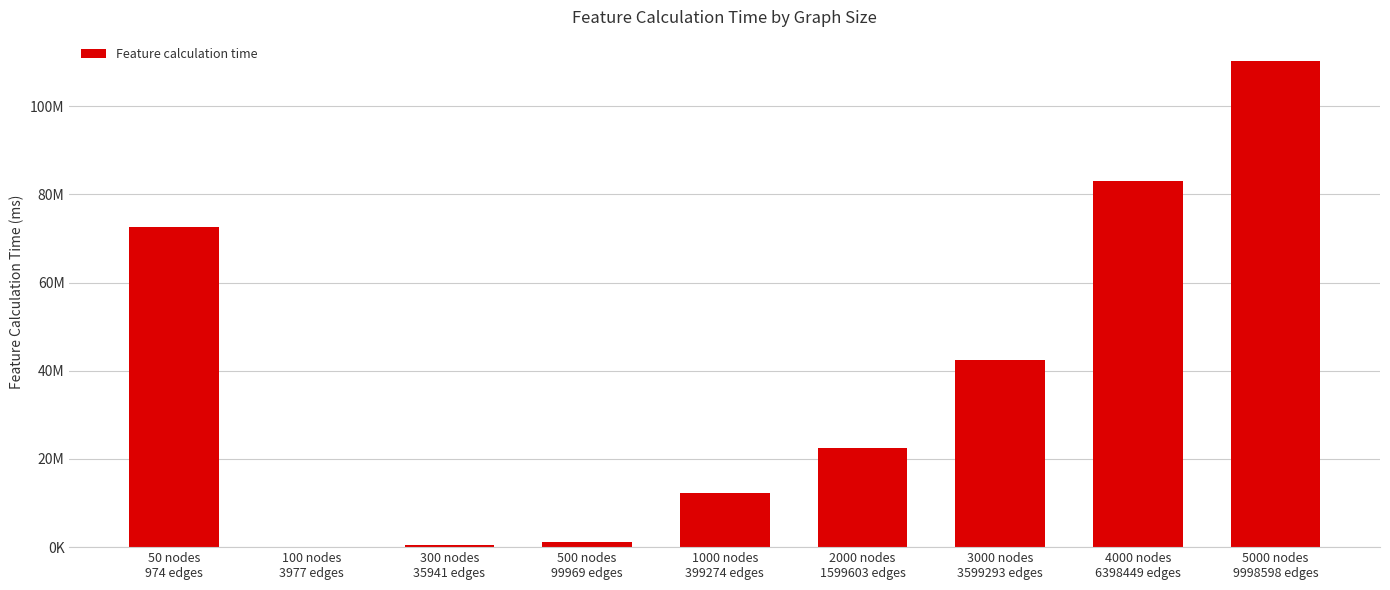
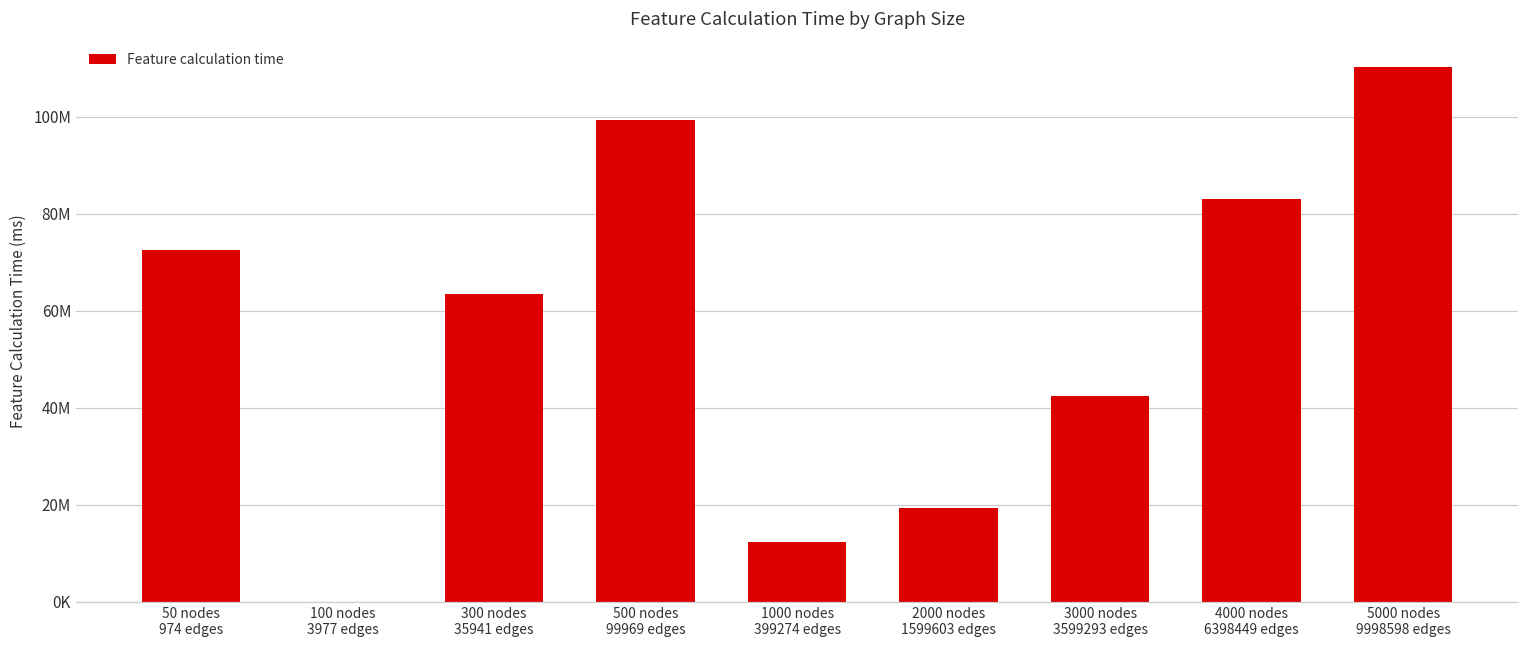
  {
    "50 nodes 974 edges": 73000000,
-   "300 nodes 35941 edges": 0,
-   "500 nodes 99969 edges": 1000000,
+   "300 nodes 35941 edges": 64000000,
+   "500 nodes 99969 edges": 99000000,
    "1000 nodes 399274 edges": 12000000,
-   "2000 nodes 1599603 edges": 22000000,
+   "2000 nodes 1599603 edges": 19000000,
    "3000 nodes 3599293 edges": 42000000,
    "4000 nodes 6398449 edges": 83000000,
    "5000 nodes 9998598 edges": 110000000
  }
